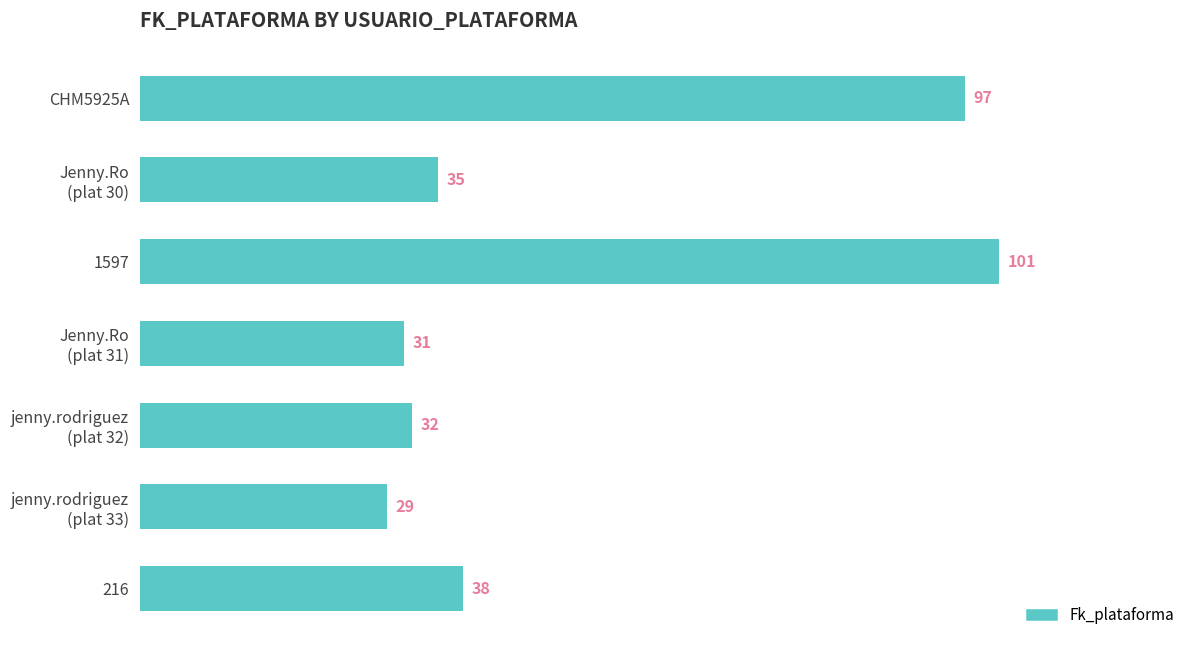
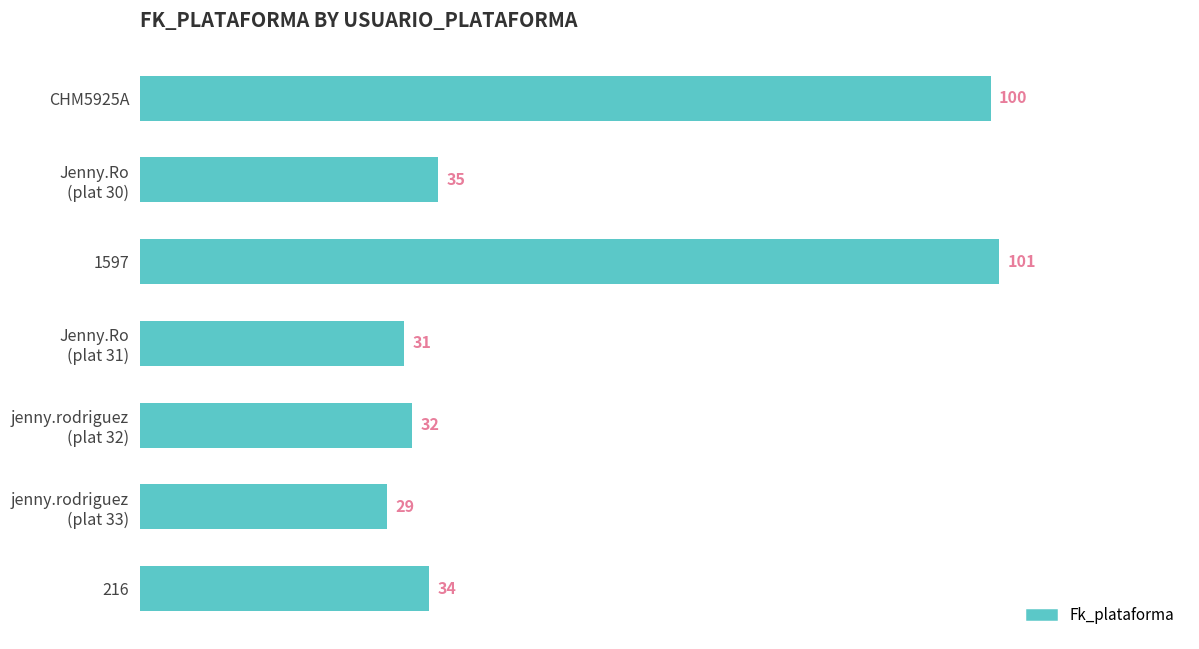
  {
-   "CHM5925A": 97,
+   "CHM5925A": 100,
    "Jenny.Ro (plat 30)": 35,
    "1597": 101,
    "Jenny.Ro (plat 31)": 31,
    "jenny.rodriguez (plat 32)": 32,
    "jenny.rodriguez (plat 33)": 29,
-   "216": 38
+   "216": 34
  }
